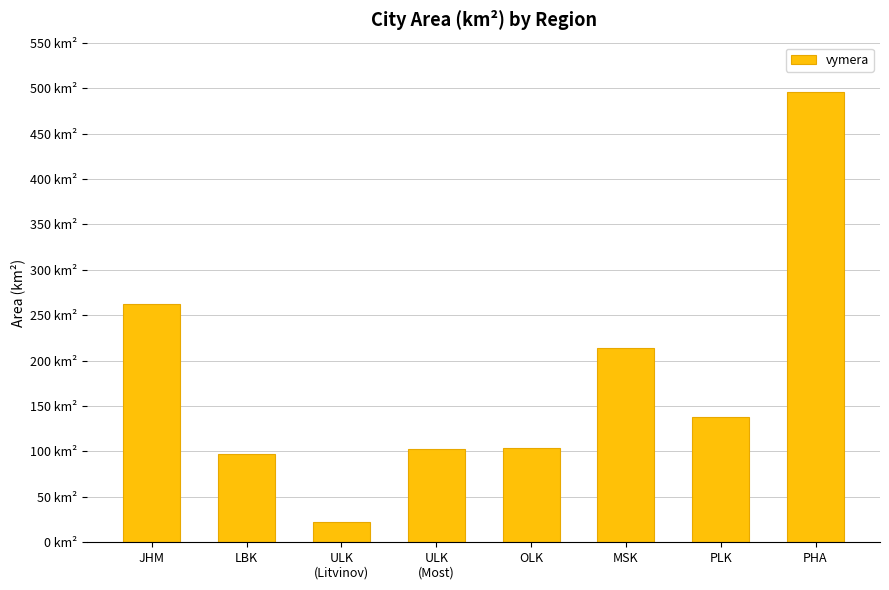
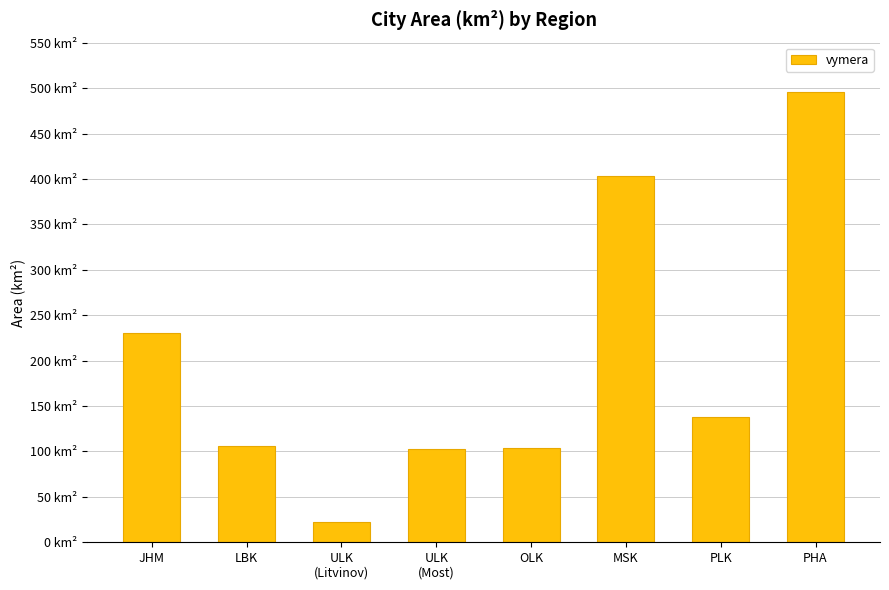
  {
-   "JHM": "260 km²",
-   "LBK": "100 km²",
+   "JHM": "230 km²",
+   "LBK": "110 km²",
    "ULK (Litvinov)": "20 km²",
    "ULK (Most)": "100 km²",
    "OLK": "100 km²",
-   "MSK": "210 km²",
+   "MSK": "400 km²",
    "PLK": "140 km²",
    "PHA": "500 km²"
  }
